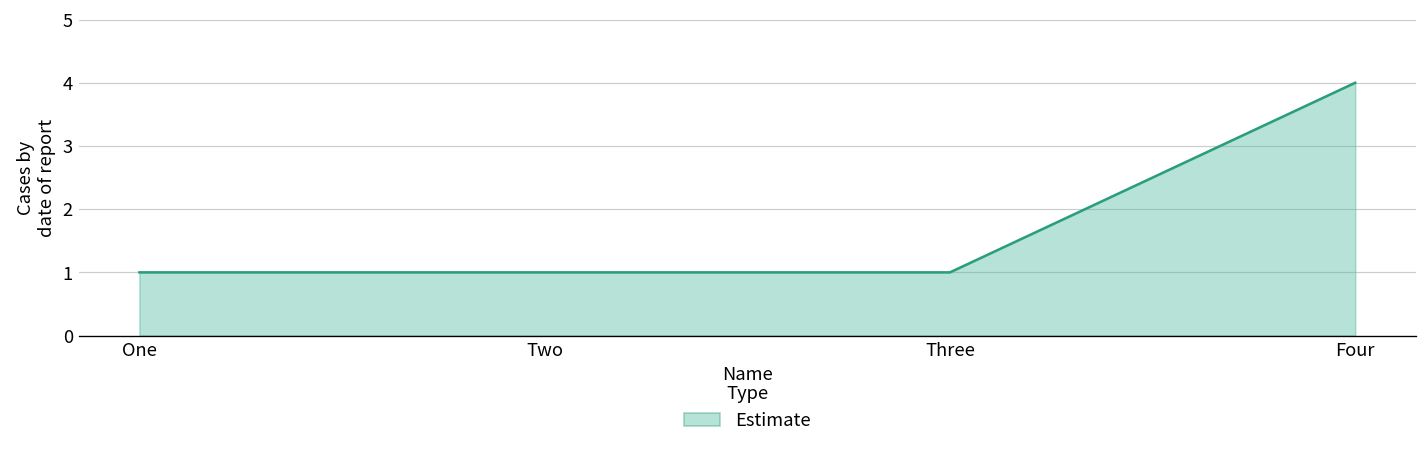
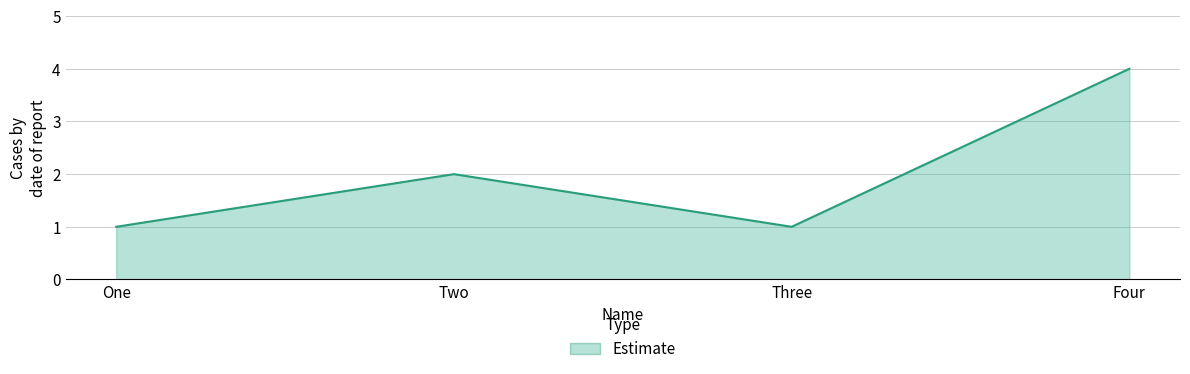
  {
    "One": 1,
-   "Two": 1,
+   "Two": 2,
    "Three": 1,
    "Four": 4
  }
